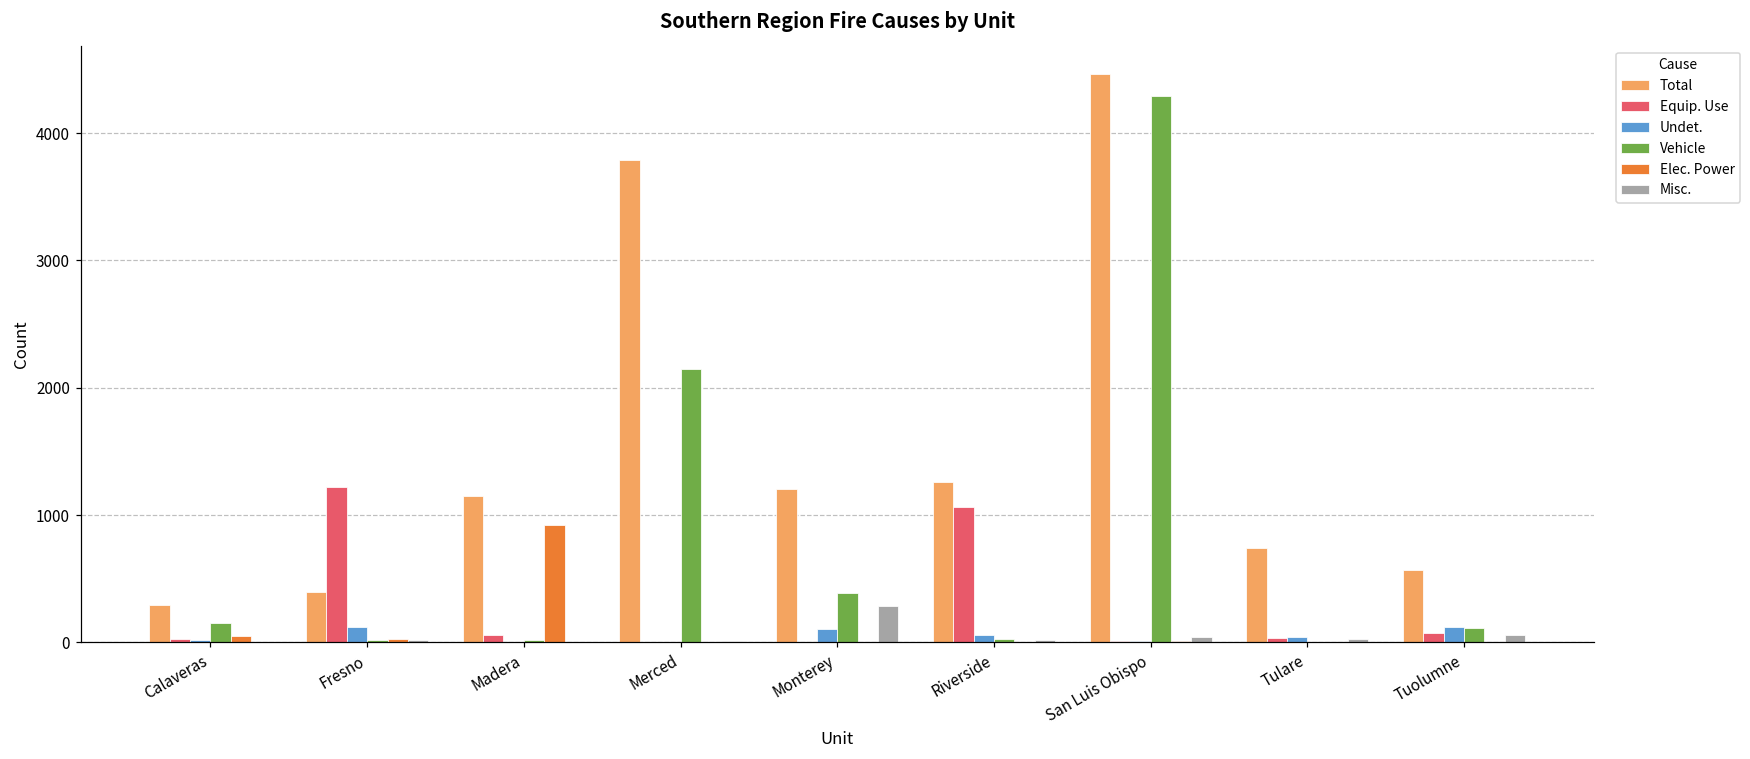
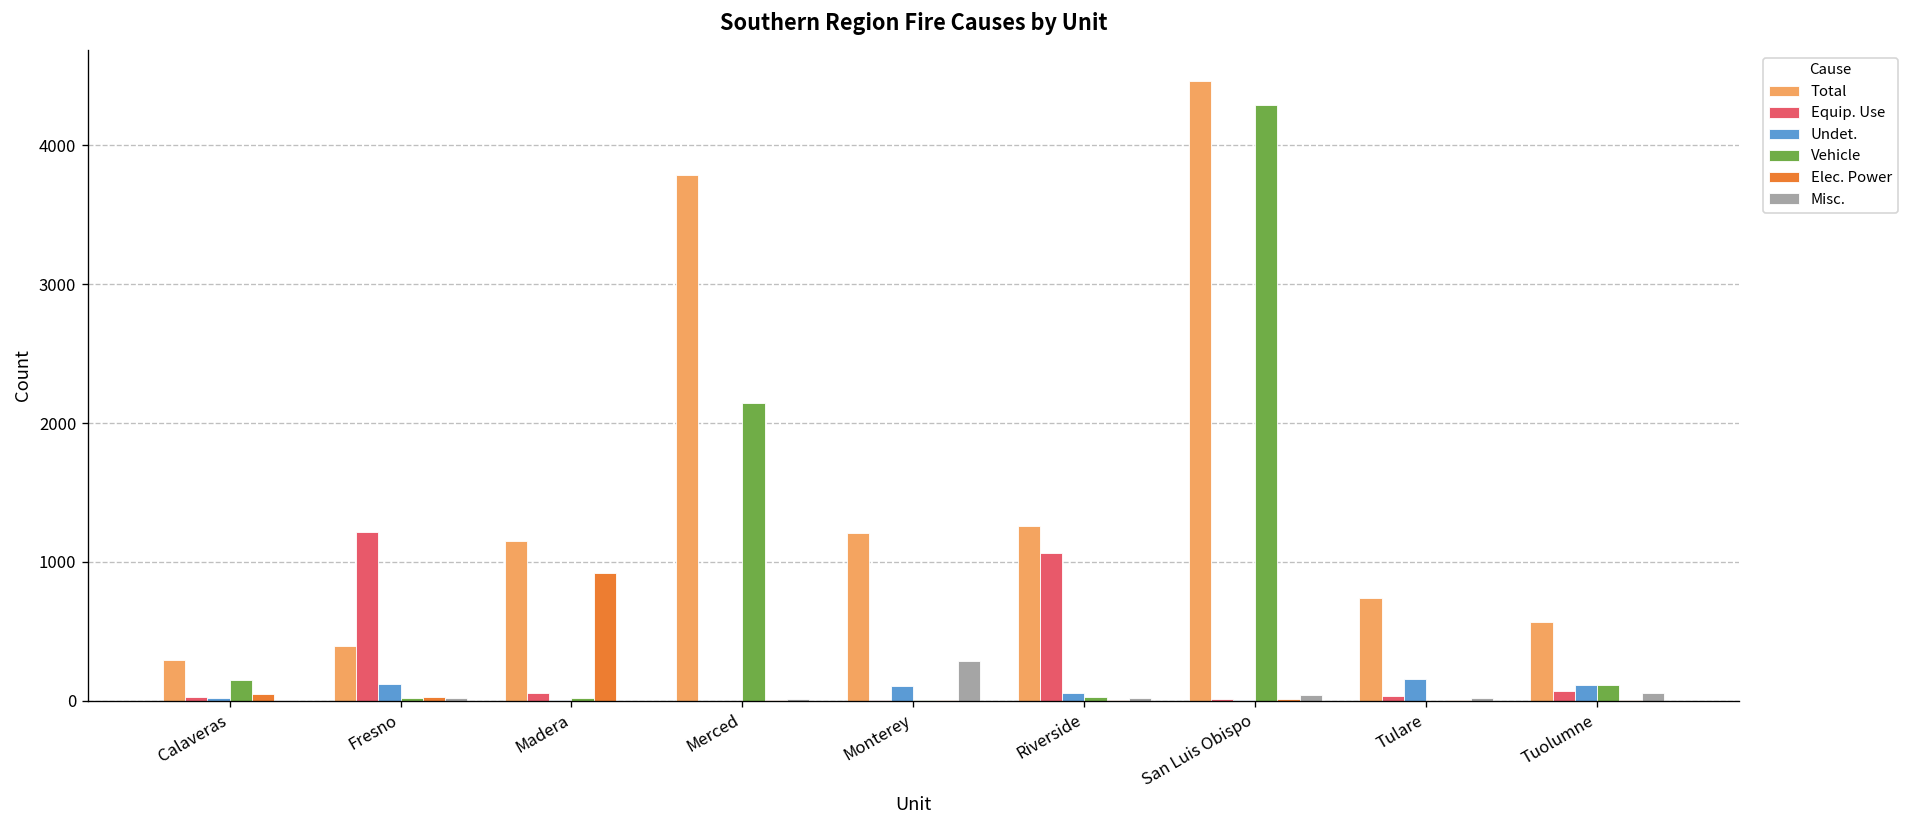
  {
    "Total": {
      "Calaveras": 290,
      "Fresno": 390,
      "Madera": 1150,
      "Merced": 3790,
      "Monterey": 1210,
      "Riverside": 1260,
      "San Luis Obispo": 4460,
      "Tulare": 740,
      "Tuolumne": 570
    },
    "Equip. Use": {
      "Calaveras": 30,
      "Fresno": 1220,
      "Madera": 50,
      "Merced": 0,
      "Riverside": 1060,
      "Tulare": 40,
      "Tuolumne": 70
    },
    "Undet.": {
      "Fresno": 120,
      "Merced": 0,
      "Monterey": 100,
      "Riverside": 60,
-     "Tulare": 40,
+     "Tulare": 150,
      "Tuolumne": 120
    },
    "Vehicle": {
      "Calaveras": 150,
      "Merced": 2140,
-     "Monterey": 390,
+     "Monterey": 10,
      "Riverside": 30,
      "San Luis Obispo": 4290,
      "Tuolumne": 110
    },
    "Elec. Power": {
      "Calaveras": 50,
      "Fresno": 30,
      "Madera": 920
    },
    "Misc.": {
      "Madera": 0,
      "Monterey": 290,
      "San Luis Obispo": 40,
      "Tulare": 20,
      "Tuolumne": 50
    }
  }
